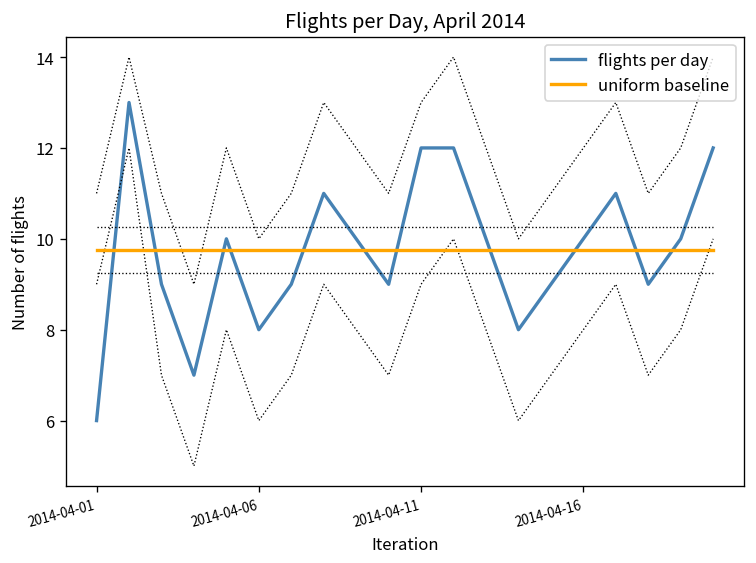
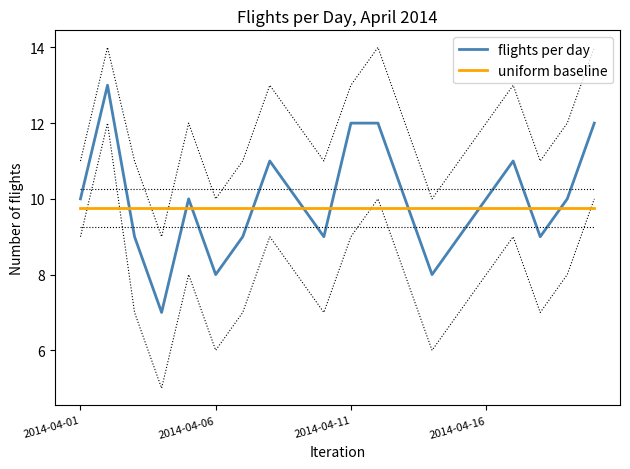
  {
    "flights per day": {
-     "2014-04-01": 6,
+     "2014-04-01": 10,
      "2014-04-06": 8,
      "2014-04-11": 12,
      "2014-04-16": 10
    },
    "uniform baseline": {
      "2014-04-01": 9.8,
      "2014-04-06": 9.8,
      "2014-04-11": 9.8,
      "2014-04-16": 9.8
    }
  }
